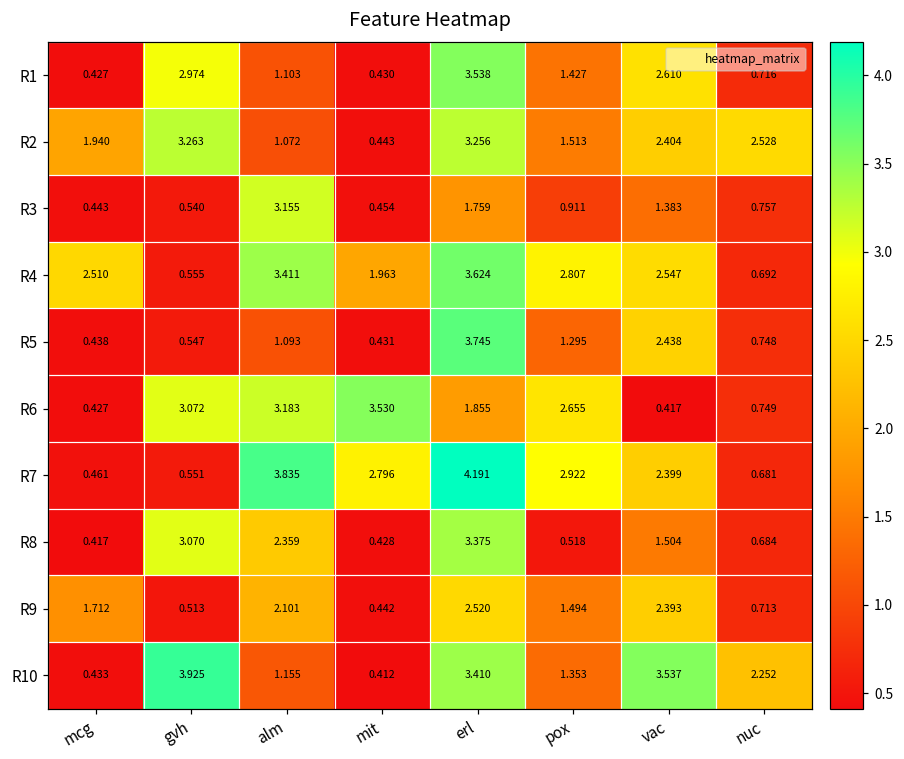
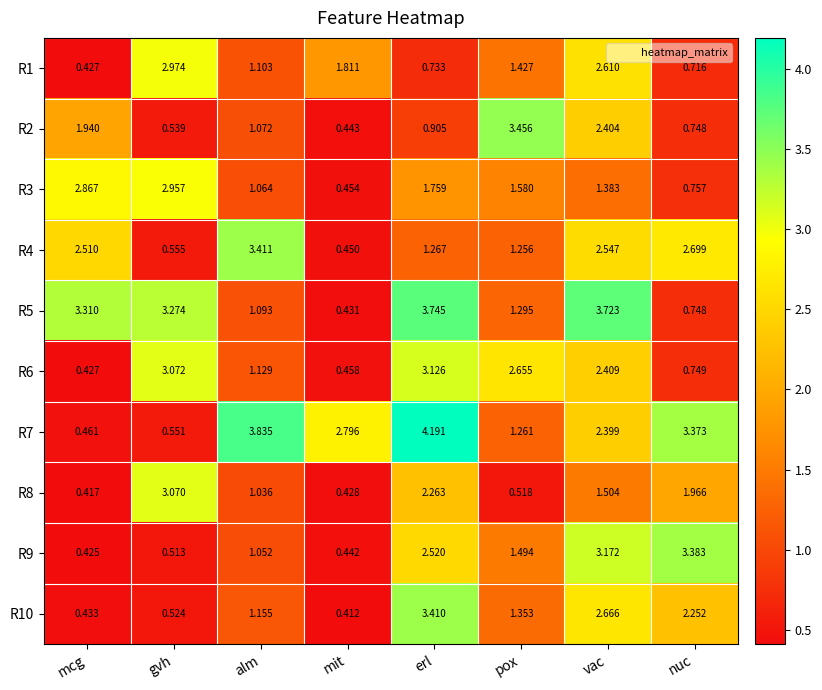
  {
    "R1": {
      "mcg": 0.427,
      "gvh": 2.974,
      "alm": 1.103,
-     "mit": 0.430,
-     "erl": 3.538,
+     "mit": 1.811,
+     "erl": 0.733,
      "pox": 1.427,
      "vac": 2.610,
      "nuc": 0.716
    },
    "R2": {
      "mcg": 1.940,
-     "gvh": 3.263,
+     "gvh": 0.539,
      "alm": 1.072,
      "mit": 0.443,
-     "erl": 3.256,
-     "pox": 1.513,
+     "erl": 0.905,
+     "pox": 3.456,
      "vac": 2.404,
-     "nuc": 2.528
+     "nuc": 0.748
    },
    "R3": {
-     "mcg": 0.443,
-     "gvh": 0.540,
-     "alm": 3.155,
+     "mcg": 2.867,
+     "gvh": 2.957,
+     "alm": 1.064,
      "mit": 0.454,
      "erl": 1.759,
-     "pox": 0.911,
+     "pox": 1.580,
      "vac": 1.383,
      "nuc": 0.757
    },
    "R4": {
      "mcg": 2.510,
      "gvh": 0.555,
      "alm": 3.411,
-     "mit": 1.963,
-     "erl": 3.624,
-     "pox": 2.807,
+     "mit": 0.450,
+     "erl": 1.267,
+     "pox": 1.256,
      "vac": 2.547,
-     "nuc": 0.692
+     "nuc": 2.699
    },
    "R5": {
-     "mcg": 0.438,
-     "gvh": 0.547,
+     "mcg": 3.310,
+     "gvh": 3.274,
      "alm": 1.093,
      "mit": 0.431,
      "erl": 3.745,
      "pox": 1.295,
-     "vac": 2.438,
+     "vac": 3.723,
      "nuc": 0.748
    },
    "R6": {
      "mcg": 0.427,
      "gvh": 3.072,
-     "alm": 3.183,
-     "mit": 3.530,
-     "erl": 1.855,
+     "alm": 1.129,
+     "mit": 0.458,
+     "erl": 3.126,
      "pox": 2.655,
-     "vac": 0.417,
+     "vac": 2.409,
      "nuc": 0.749
    },
    "R7": {
      "mcg": 0.461,
      "gvh": 0.551,
      "alm": 3.835,
      "mit": 2.796,
      "erl": 4.191,
-     "pox": 2.922,
+     "pox": 1.261,
      "vac": 2.399,
-     "nuc": 0.681
+     "nuc": 3.373
    },
    "R8": {
      "mcg": 0.417,
      "gvh": 3.070,
-     "alm": 2.359,
+     "alm": 1.036,
      "mit": 0.428,
-     "erl": 3.375,
+     "erl": 2.263,
      "pox": 0.518,
      "vac": 1.504,
-     "nuc": 0.684
+     "nuc": 1.966
    },
    "R9": {
-     "mcg": 1.712,
+     "mcg": 0.425,
      "gvh": 0.513,
-     "alm": 2.101,
+     "alm": 1.052,
      "mit": 0.442,
      "erl": 2.520,
      "pox": 1.494,
-     "vac": 2.393,
-     "nuc": 0.713
+     "vac": 3.172,
+     "nuc": 3.383
    },
    "R10": {
      "mcg": 0.433,
-     "gvh": 3.925,
+     "gvh": 0.524,
      "alm": 1.155,
      "mit": 0.412,
      "erl": 3.410,
      "pox": 1.353,
-     "vac": 3.537,
+     "vac": 2.666,
      "nuc": 2.252
    }
  }
